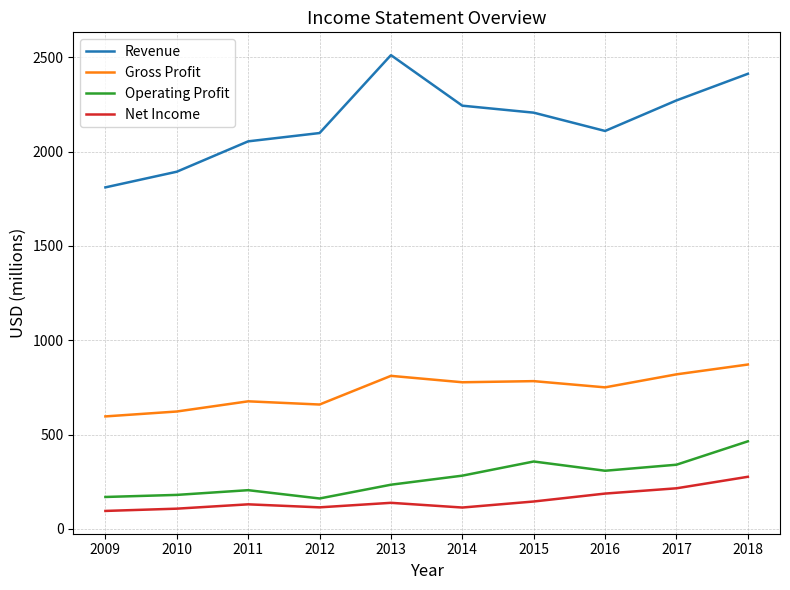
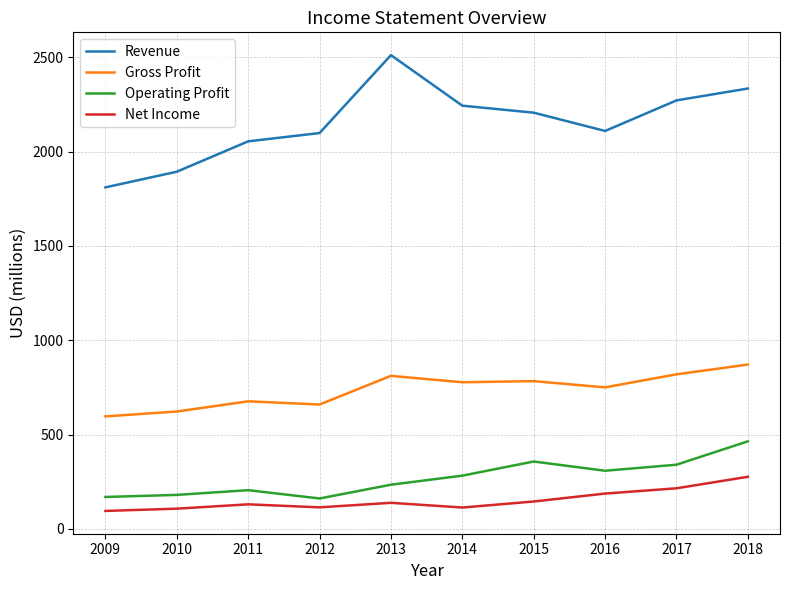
  {
    "Revenue": {
      "2009": 1810,
      "2010": 1890,
      "2011": 2050,
      "2012": 2100,
      "2013": 2510,
      "2014": 2240,
      "2015": 2210,
      "2016": 2110,
      "2017": 2270,
-     "2018": 2410
+     "2018": 2330
    },
    "Gross Profit": {
      "2009": 600,
      "2010": 620,
      "2011": 680,
      "2012": 660,
      "2013": 810,
      "2014": 780,
      "2015": 780,
      "2016": 750,
      "2017": 820,
      "2018": 870
    },
    "Operating Profit": {
      "2009": 170,
      "2010": 180,
      "2011": 210,
      "2012": 160,
      "2013": 230,
      "2014": 280,
      "2015": 360,
      "2016": 310,
      "2017": 340,
      "2018": 460
    },
    "Net Income": {
      "2009": 100,
      "2010": 110,
      "2011": 130,
      "2012": 110,
      "2013": 140,
      "2014": 110,
      "2015": 150,
      "2016": 190,
      "2017": 220,
      "2018": 280
    }
  }
